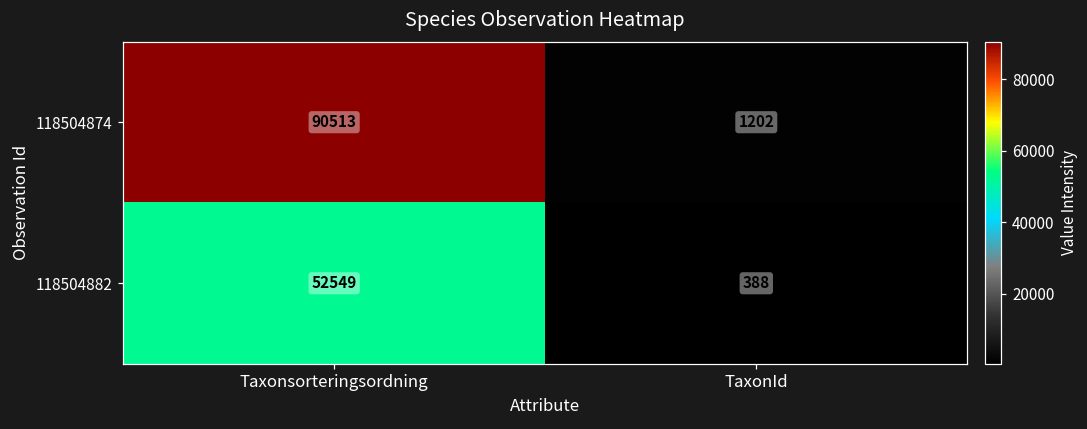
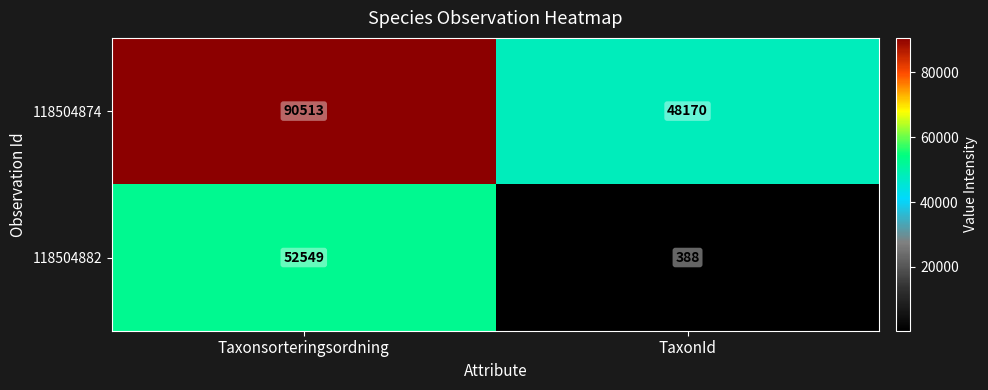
  {
    "118504874": {
-     "TaxonId": 1202
+     "TaxonId": 48170
    }
  }
